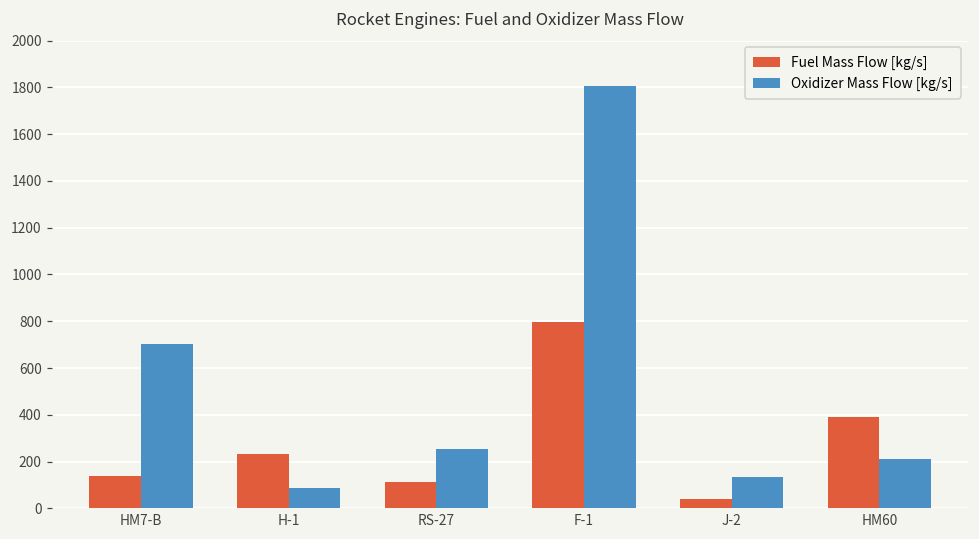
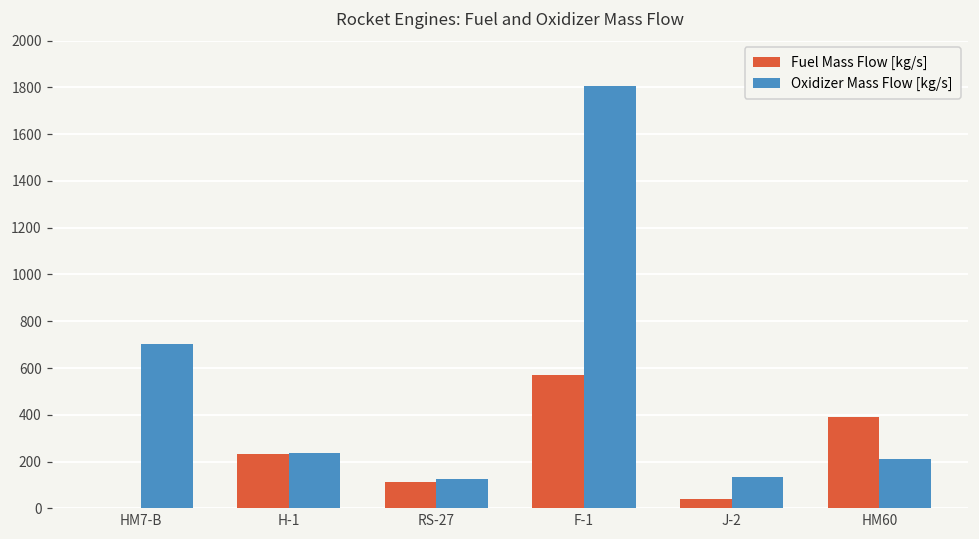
  {
    "Fuel Mass Flow [kg/s]": {
-     "HM7-B": 140,
+     "HM7-B": 0,
      "H-1": 230,
      "RS-27": 110,
-     "F-1": 800,
+     "F-1": 570,
      "J-2": 40,
      "HM60": 390
    },
    "Oxidizer Mass Flow [kg/s]": {
      "HM7-B": 700,
-     "H-1": 90,
-     "RS-27": 250,
+     "H-1": 230,
+     "RS-27": 130,
      "F-1": 1800,
      "J-2": 140,
      "HM60": 210
    }
  }
